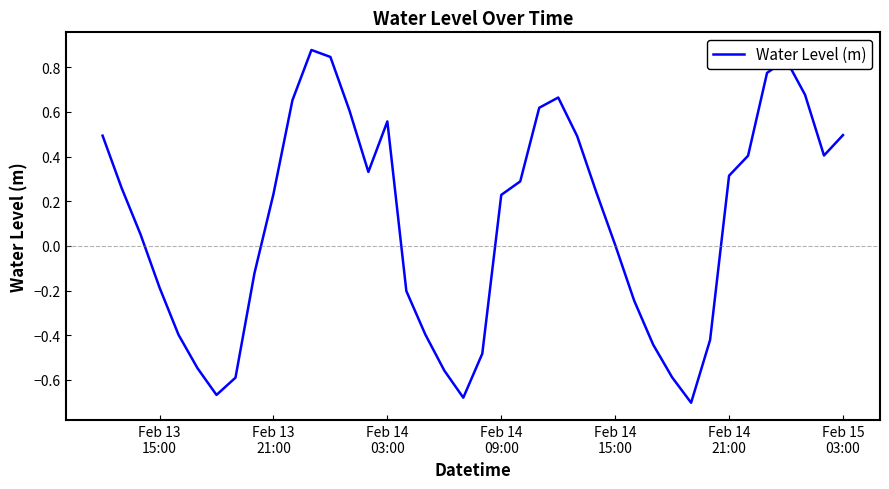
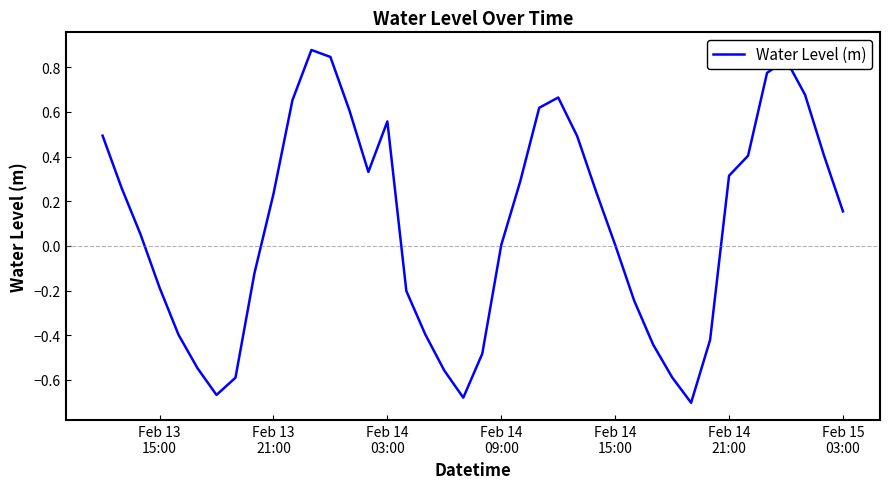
  {
    "Feb 13 15:00": -0.19,
    "Feb 13 21:00": 0.23,
    "Feb 14 03:00": 0.56,
-   "Feb 14 09:00": 0.23,
+   "Feb 14 09:00": 0.00,
    "Feb 14 15:00": 0.00,
    "Feb 14 21:00": 0.31,
-   "Feb 15 03:00": 0.50
+   "Feb 15 03:00": 0.15
  }
